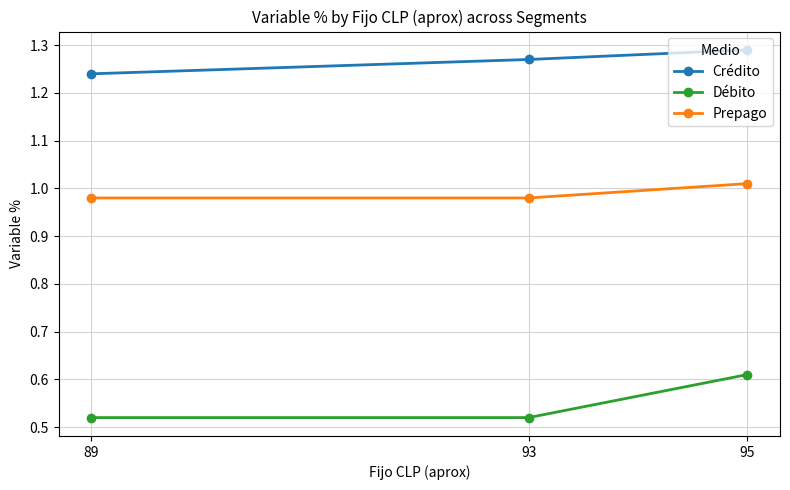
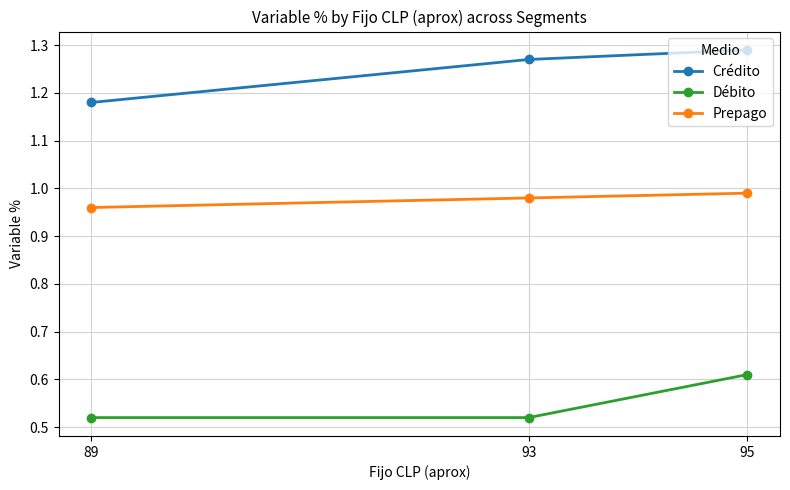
  {
    "Crédito": {
-     "89": 1.24,
+     "89": 1.18,
      "93": 1.27
    },
    "Débito": {
      "89": 0.52,
      "93": 0.52,
      "95": 0.61
    },
    "Prepago": {
-     "89": 0.98,
+     "89": 0.96,
      "93": 0.98,
-     "95": 1.01
+     "95": 0.99
    }
  }
